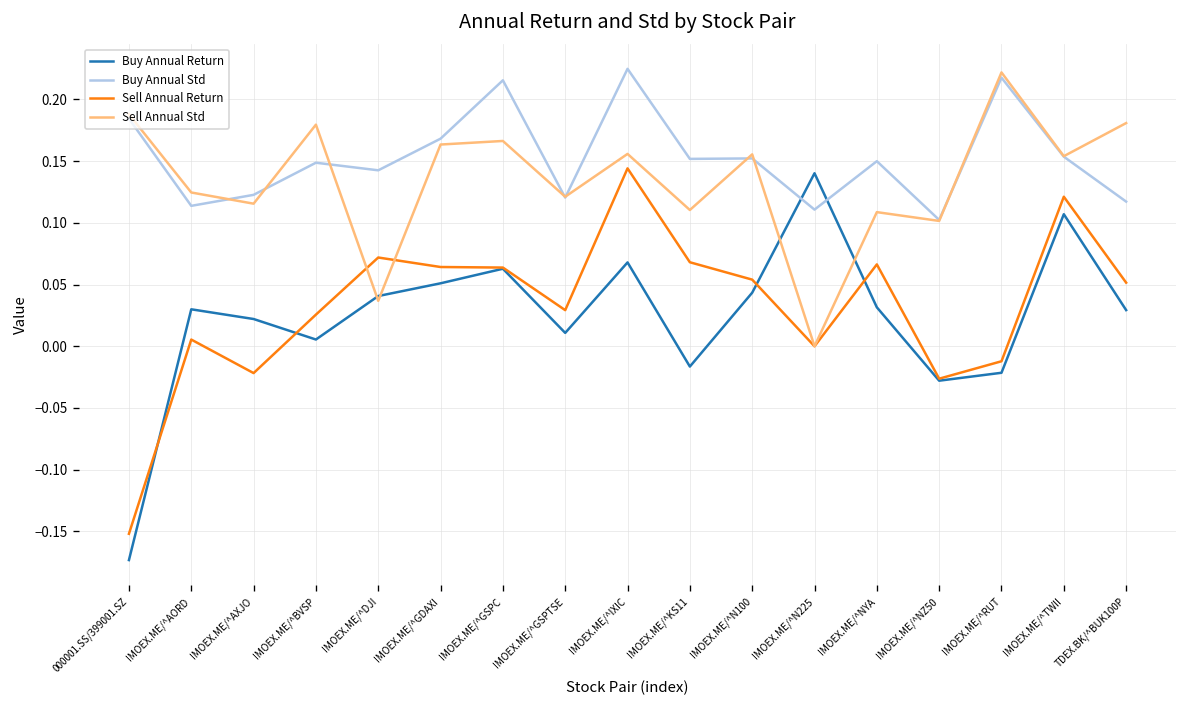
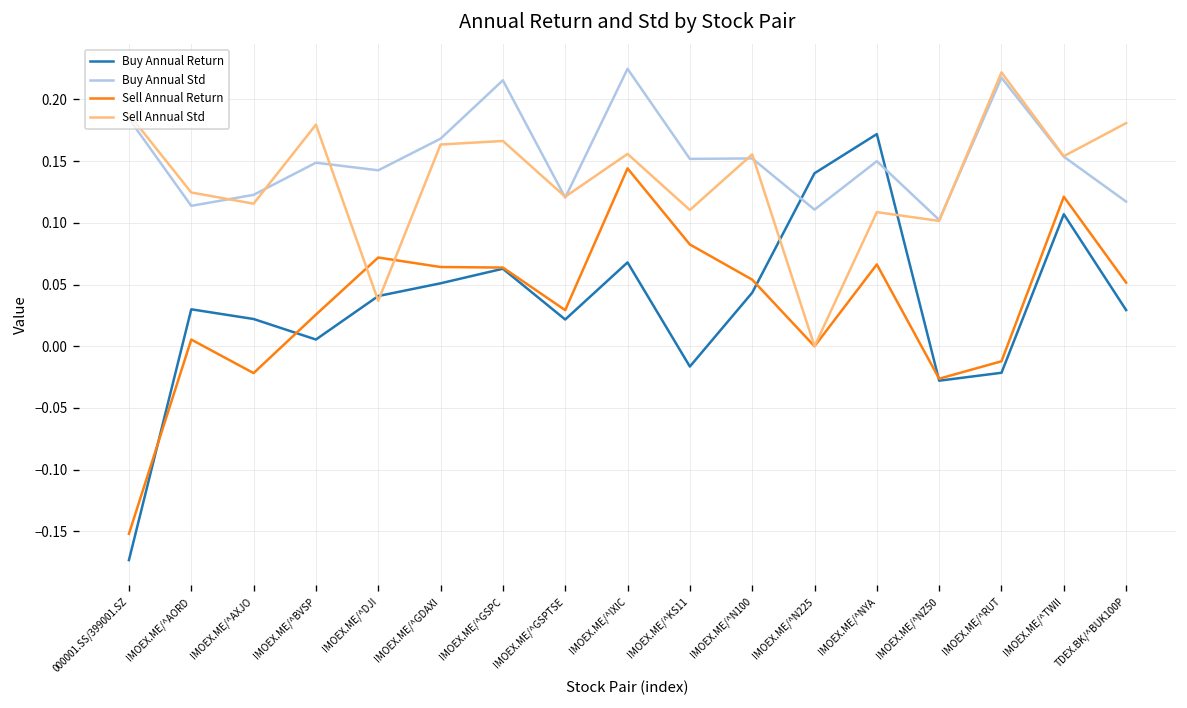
  {
    "Buy Annual Return": {
      "000001.SS/399001.SZ": -0.173,
      "IMOEX.ME/^AORD": 0.030,
      "IMOEX.ME/^AXJO": 0.022,
      "IMOEX.ME/^BVSP": 0.005,
      "IMOEX.ME/^DJI": 0.041,
      "IMOEX.ME/^GDAXI": 0.051,
-     "IMOEX.ME/^GSPTSE": 0.011,
+     "IMOEX.ME/^GSPTSE": 0.022,
      "IMOEX.ME/^IXIC": 0.068,
      "IMOEX.ME/^KS11": -0.016,
      "IMOEX.ME/^N100": 0.043,
      "IMOEX.ME/^N225": 0.140,
-     "IMOEX.ME/^NYA": 0.032,
+     "IMOEX.ME/^NYA": 0.172,
      "IMOEX.ME/^RUT": -0.021,
      "IMOEX.ME/^TWII": 0.107,
      "TDEX.BK/^BUK100P": 0.029
    },
    "Buy Annual Std": {
      "IMOEX.ME/^AORD": 0.114,
      "IMOEX.ME/^AXJO": 0.123,
      "IMOEX.ME/^BVSP": 0.149,
      "IMOEX.ME/^DJI": 0.143,
      "IMOEX.ME/^GDAXI": 0.168,
      "IMOEX.ME/^GSPC": 0.215,
      "IMOEX.ME/^IXIC": 0.225,
      "IMOEX.ME/^KS11": 0.152,
      "IMOEX.ME/^N100": 0.152,
      "IMOEX.ME/^N225": 0.111,
      "IMOEX.ME/^NYA": 0.150,
      "IMOEX.ME/^RUT": 0.218,
      "TDEX.BK/^BUK100P": 0.117
    },
    "Sell Annual Return": {
      "000001.SS/399001.SZ": -0.152,
      "IMOEX.ME/^AORD": 0.005,
      "IMOEX.ME/^AXJO": -0.022,
      "IMOEX.ME/^BVSP": 0.026,
      "IMOEX.ME/^DJI": 0.072,
      "IMOEX.ME/^GDAXI": 0.064,
      "IMOEX.ME/^GSPTSE": 0.029,
      "IMOEX.ME/^IXIC": 0.144,
-     "IMOEX.ME/^KS11": 0.068,
+     "IMOEX.ME/^KS11": 0.082,
      "IMOEX.ME/^N100": 0.054,
      "IMOEX.ME/^NYA": 0.066,
      "IMOEX.ME/^RUT": -0.012,
      "IMOEX.ME/^TWII": 0.121,
      "TDEX.BK/^BUK100P": 0.052
    },
    "Sell Annual Std": {
      "IMOEX.ME/^AORD": 0.125,
      "IMOEX.ME/^AXJO": 0.116,
      "IMOEX.ME/^BVSP": 0.180,
      "IMOEX.ME/^DJI": 0.037,
      "IMOEX.ME/^GDAXI": 0.163,
      "IMOEX.ME/^GSPC": 0.166,
      "IMOEX.ME/^IXIC": 0.156,
      "IMOEX.ME/^KS11": 0.110,
      "IMOEX.ME/^N100": 0.155,
      "IMOEX.ME/^NYA": 0.109,
      "IMOEX.ME/^RUT": 0.222,
      "TDEX.BK/^BUK100P": 0.181
    }
  }
